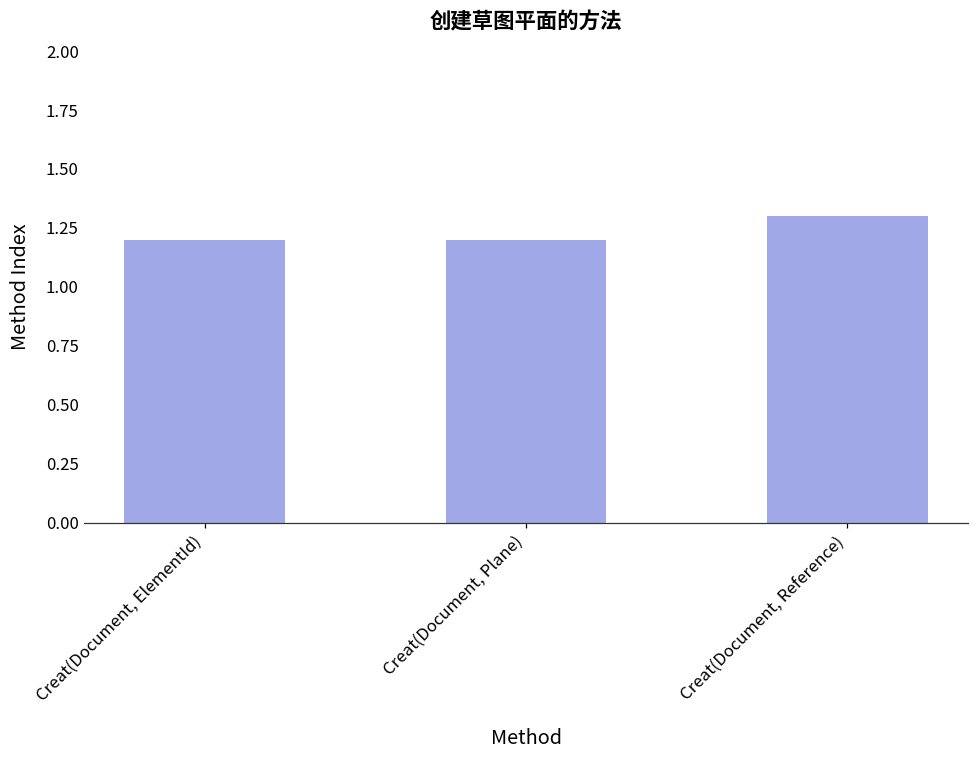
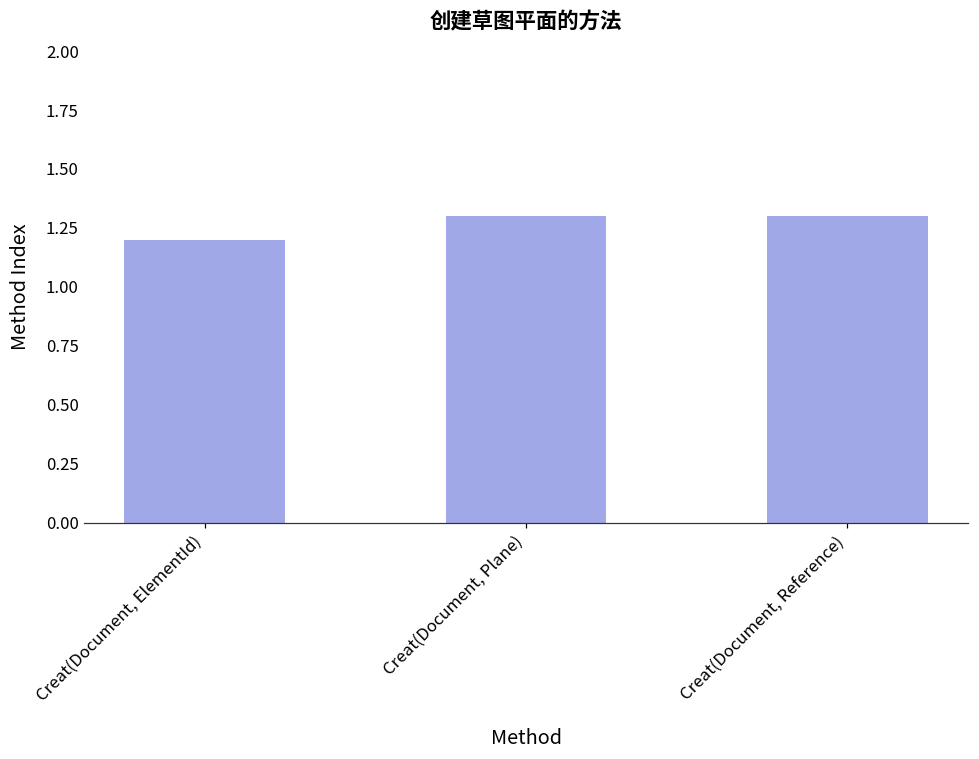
  {
    "Creat(Document, ElementId)": 1.2,
-   "Creat(Document, Plane)": 1.2,
+   "Creat(Document, Plane)": 1.3,
    "Creat(Document, Reference)": 1.3
  }
